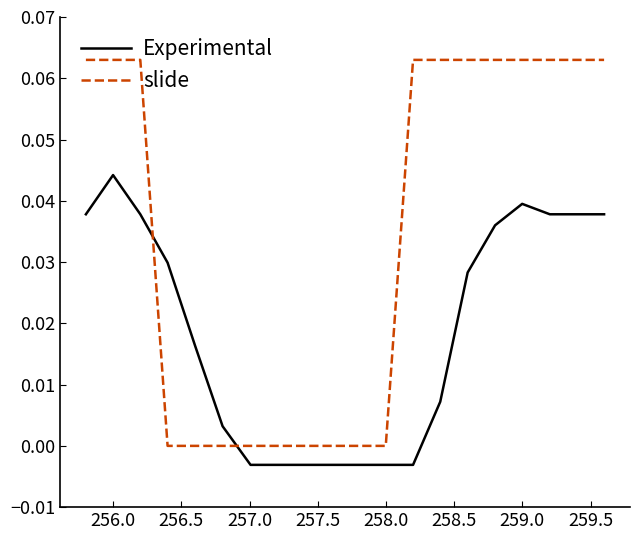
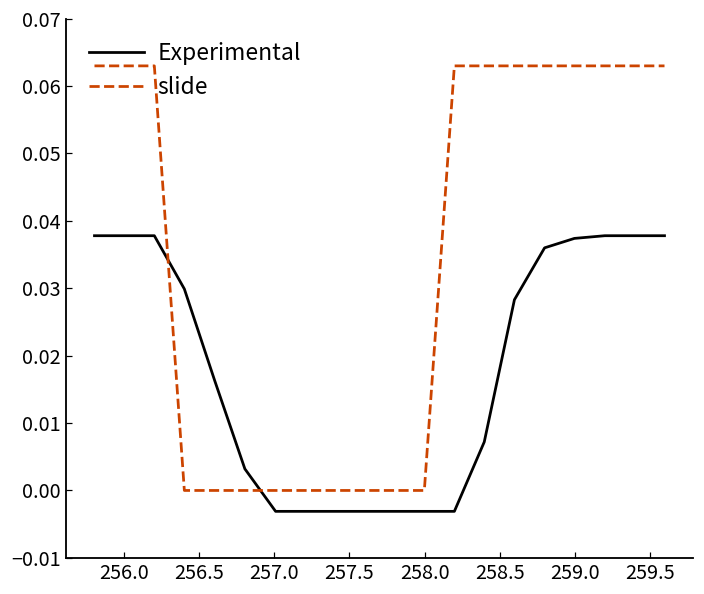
  {
    "Experimental": {
-     "256.0": 0.044,
+     "256.0": 0.038,
      "258.0": -0.003,
-     "259.0": 0.040
+     "259.0": 0.037
    },
    "slide": {
      "256.0": 0.063,
      "258.0": 0.000,
      "259.0": 0.063
    }
  }
